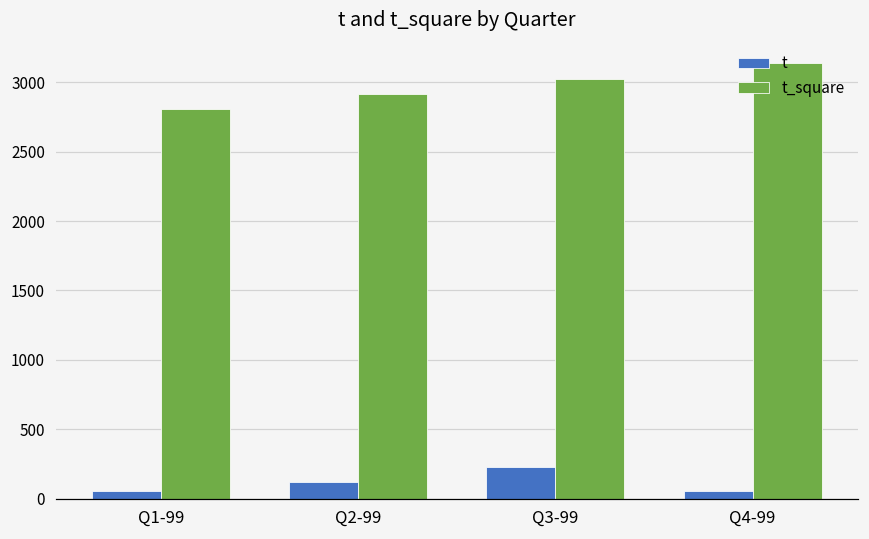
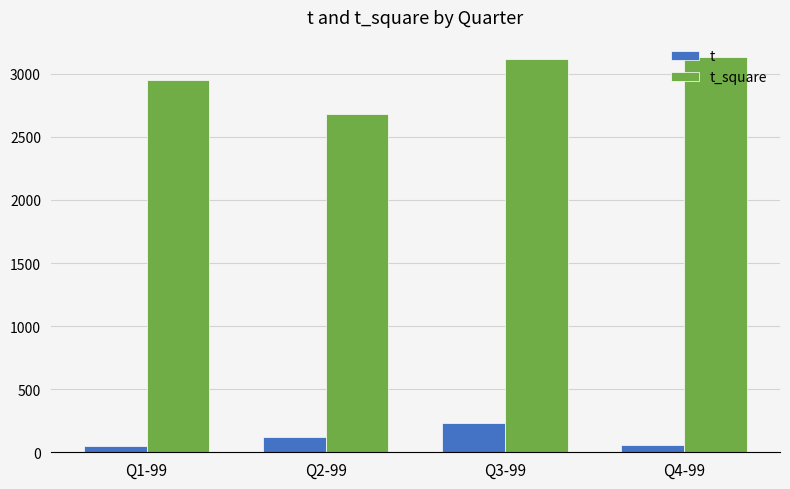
  {
    "t": {
      "Q1-99": 50,
      "Q2-99": 120,
      "Q3-99": 230,
      "Q4-99": 60
    },
    "t_square": {
-     "Q1-99": 2810,
-     "Q2-99": 2920,
-     "Q3-99": 3030,
+     "Q1-99": 2950,
+     "Q2-99": 2680,
+     "Q3-99": 3120,
      "Q4-99": 3140
    }
  }
